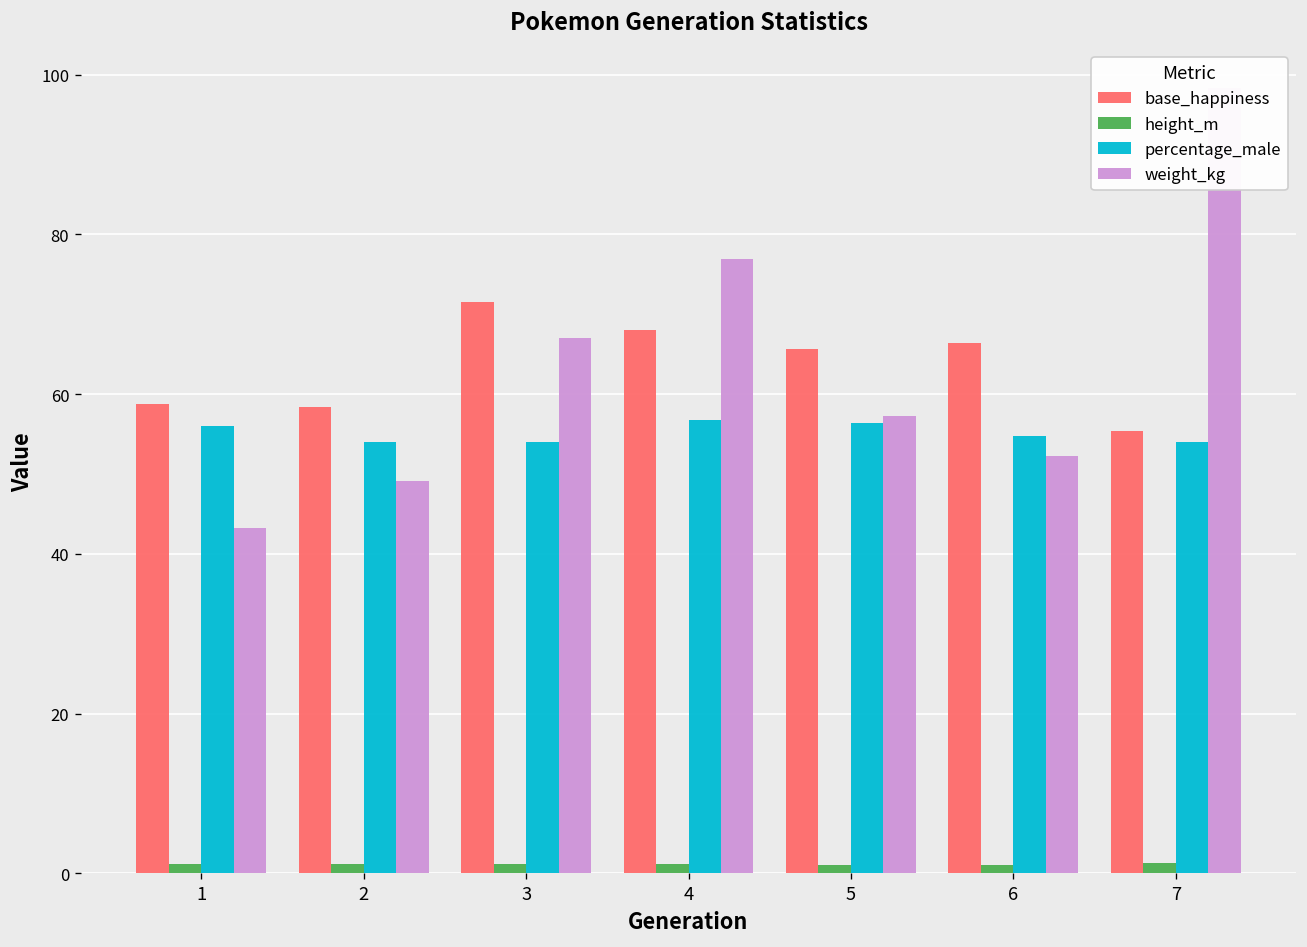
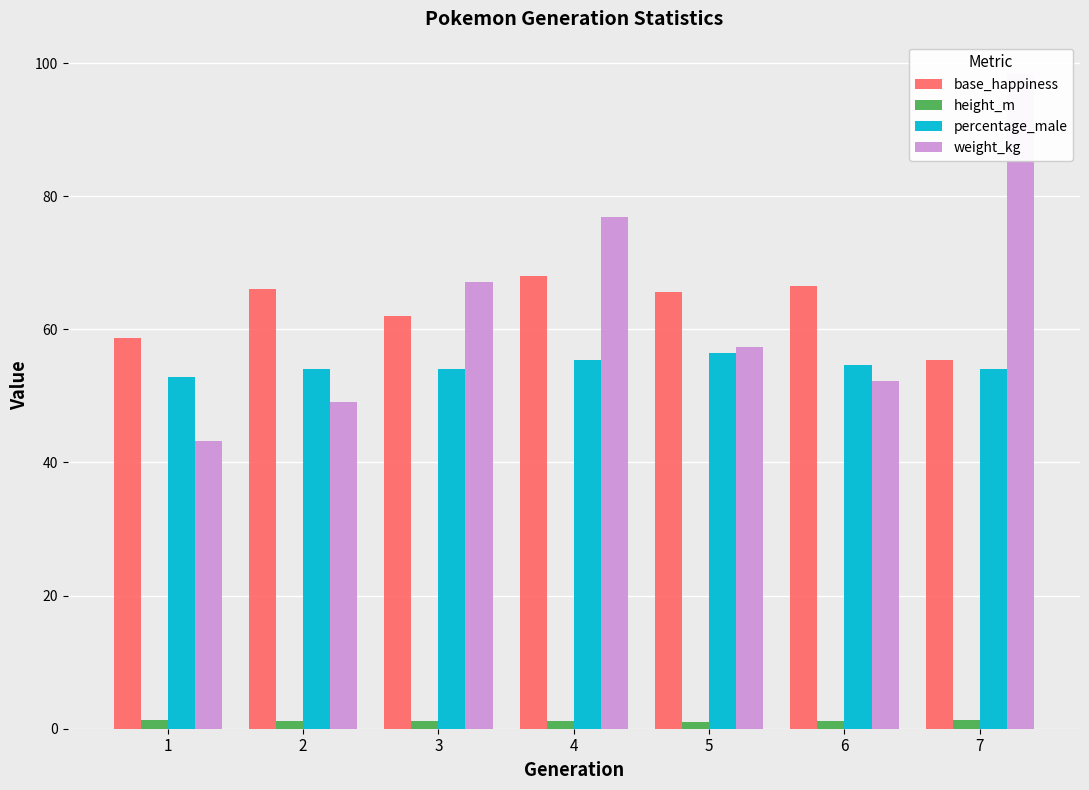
  {
    "base_happiness": {
      "1": 59,
-     "2": 58,
-     "3": 72,
+     "2": 66,
+     "3": 62,
      "4": 68,
      "5": 66,
      "6": 66,
      "7": 55
    },
    "height_m": {
      "1": 1,
      "2": 1,
      "3": 1,
      "4": 1,
      "5": 1,
      "6": 1,
      "7": 1
    },
    "percentage_male": {
-     "1": 56,
+     "1": 53,
      "2": 54,
      "3": 54,
-     "4": 57,
+     "4": 55,
      "5": 56,
      "6": 55,
      "7": 54
    },
    "weight_kg": {
      "1": 43,
      "2": 49,
      "3": 67,
      "4": 77,
      "5": 57,
      "6": 52
    }
  }
